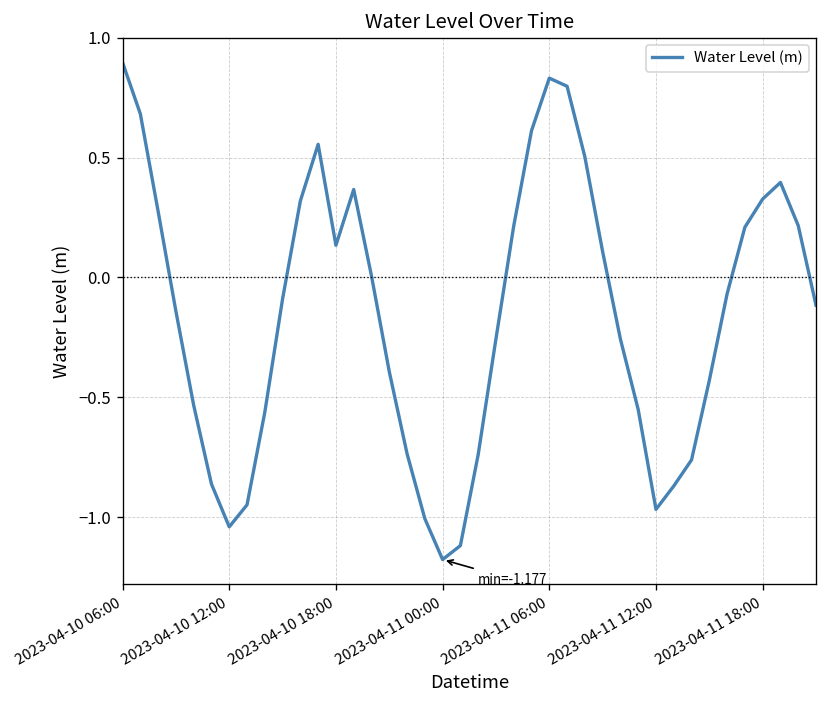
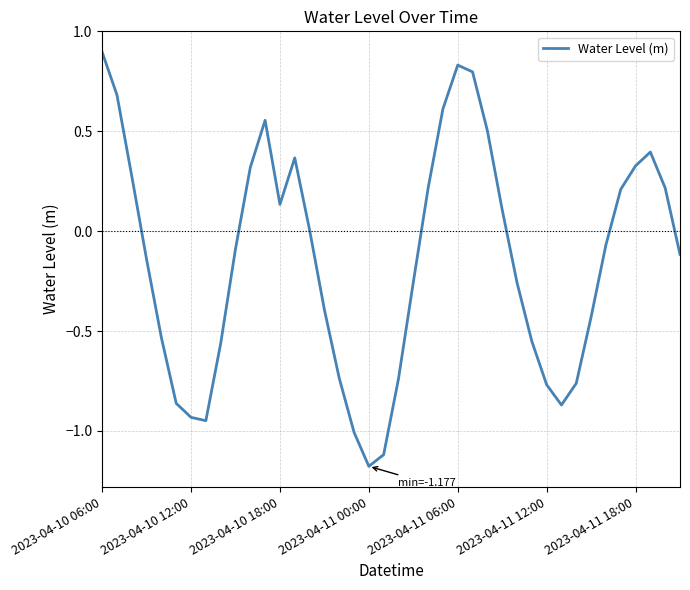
  {
    "2023-04-10 06:00": 0.90,
-   "2023-04-10 12:00": -1.04,
+   "2023-04-10 12:00": -0.93,
    "2023-04-10 18:00": 0.13,
    "2023-04-11 06:00": 0.83,
-   "2023-04-11 12:00": -0.97,
+   "2023-04-11 12:00": -0.77,
    "2023-04-11 18:00": 0.33
  }
